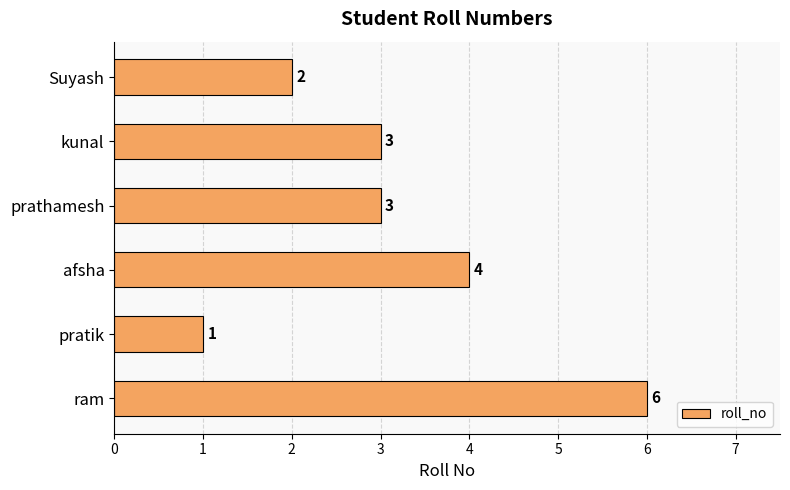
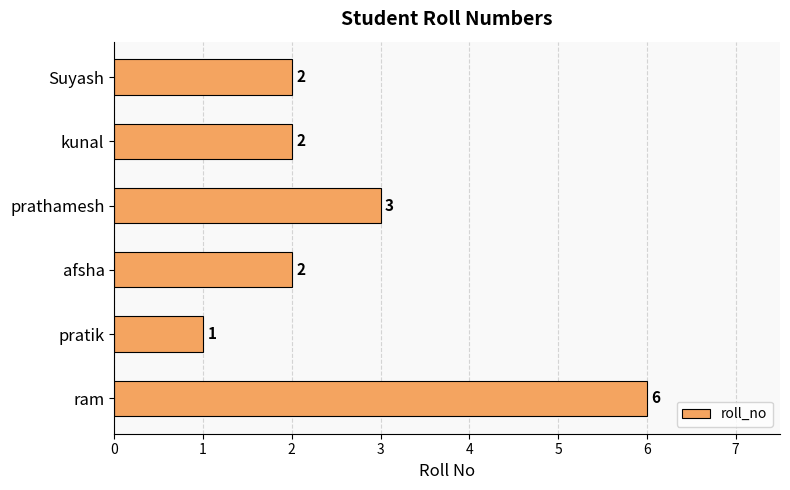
  {
    "Suyash": 2,
-   "kunal": 3,
+   "kunal": 2,
    "prathamesh": 3,
-   "afsha": 4,
+   "afsha": 2,
    "pratik": 1,
    "ram": 6
  }
